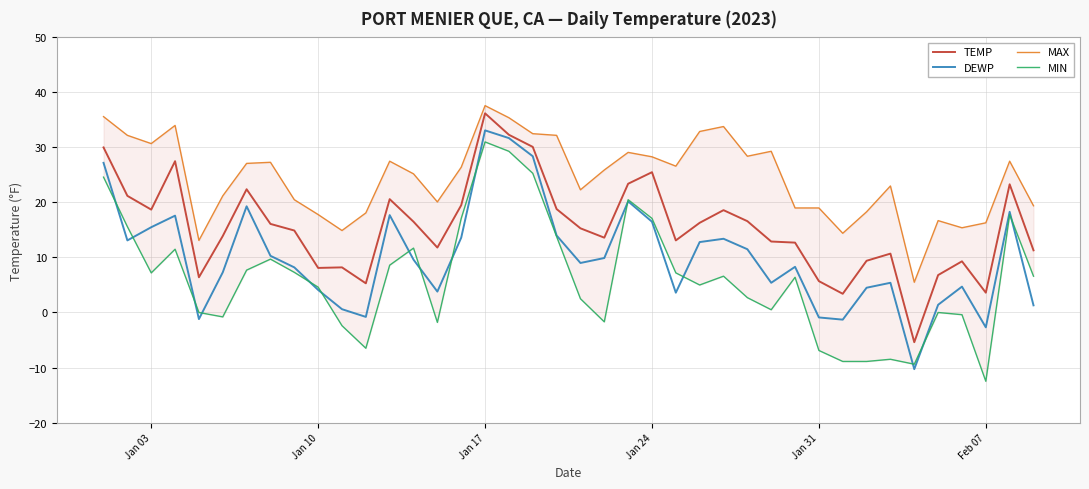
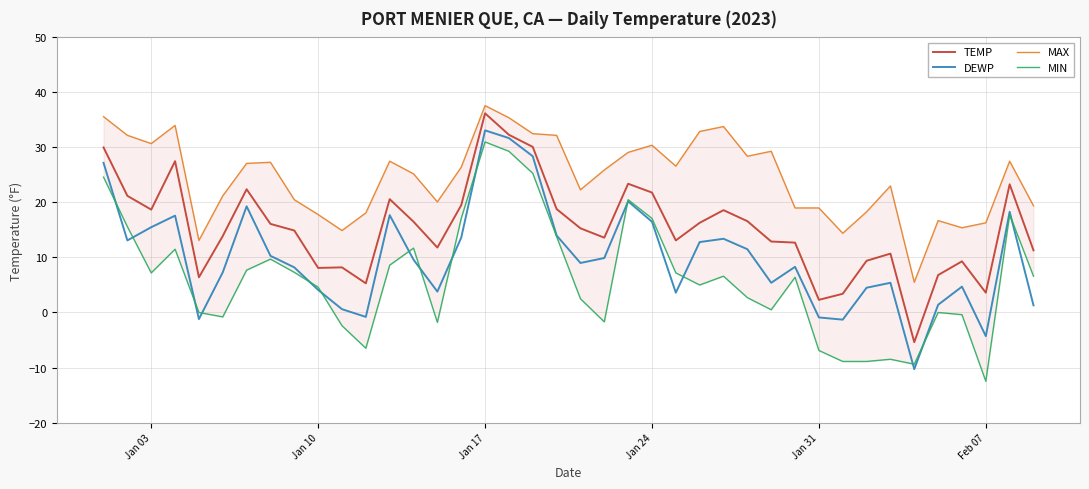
  {
    "TEMP": {
      "Jan 03": 19,
      "Jan 10": 8,
      "Jan 17": 36,
-     "Jan 24": 26,
-     "Jan 31": 6,
+     "Jan 24": 22,
+     "Jan 31": 2,
      "Feb 07": 4
    },
    "DEWP": {
      "Jan 03": 16,
      "Jan 10": 4,
      "Jan 17": 33,
      "Jan 24": 17,
      "Jan 31": -1,
-     "Feb 07": -3
+     "Feb 07": -4
    },
    "MAX": {
      "Jan 03": 31,
      "Jan 10": 18,
      "Jan 17": 38,
-     "Jan 24": 28,
+     "Jan 24": 30,
      "Jan 31": 19,
      "Feb 07": 16
    },
    "MIN": {
      "Jan 03": 7,
      "Jan 10": 5,
      "Jan 17": 31,
      "Jan 24": 17,
      "Jan 31": -7,
      "Feb 07": -13
    }
  }
